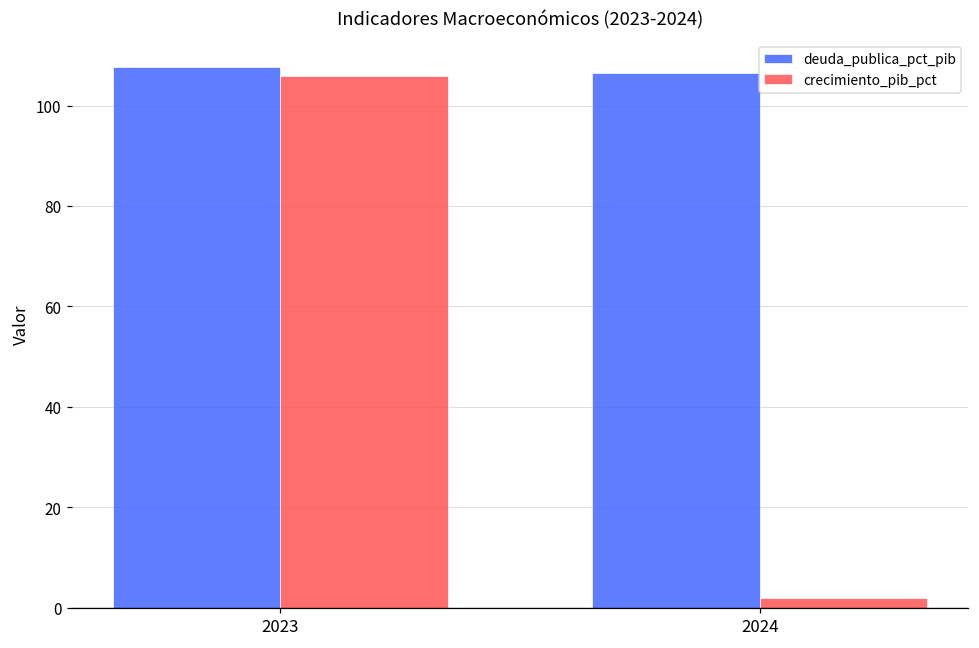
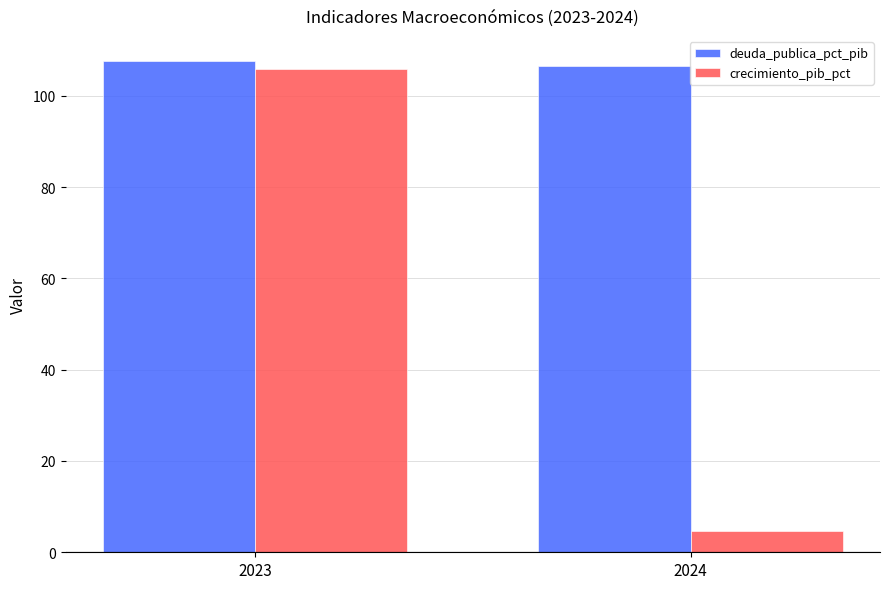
  {
    "deuda_publica_pct_pib": {
      "2023": 108,
      "2024": 107
    },
    "crecimiento_pib_pct": {
      "2023": 106,
-     "2024": 2
+     "2024": 5
    }
  }
